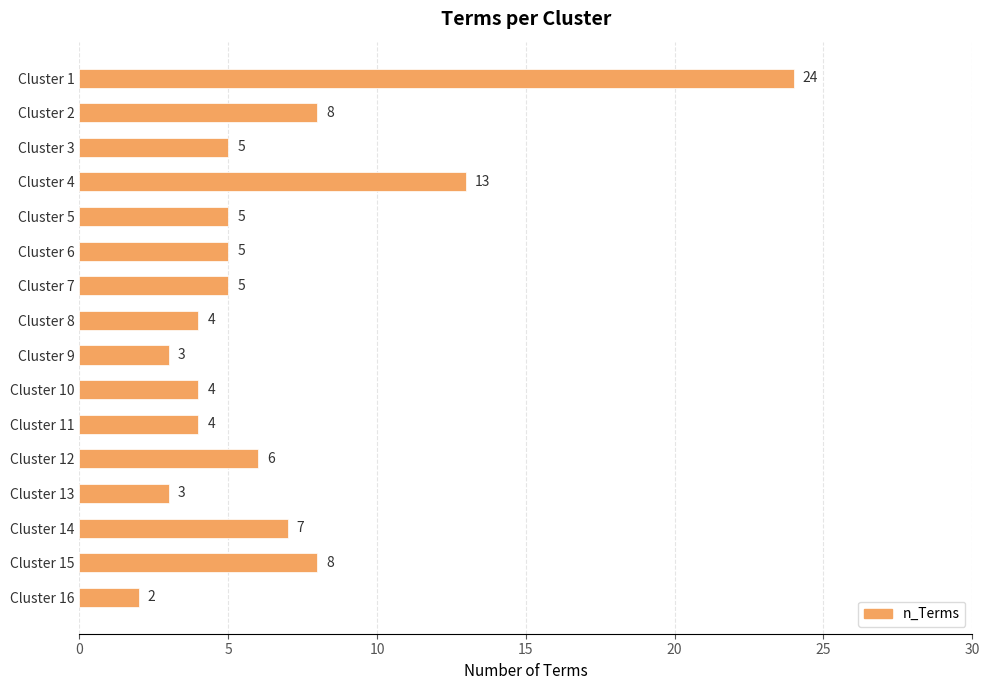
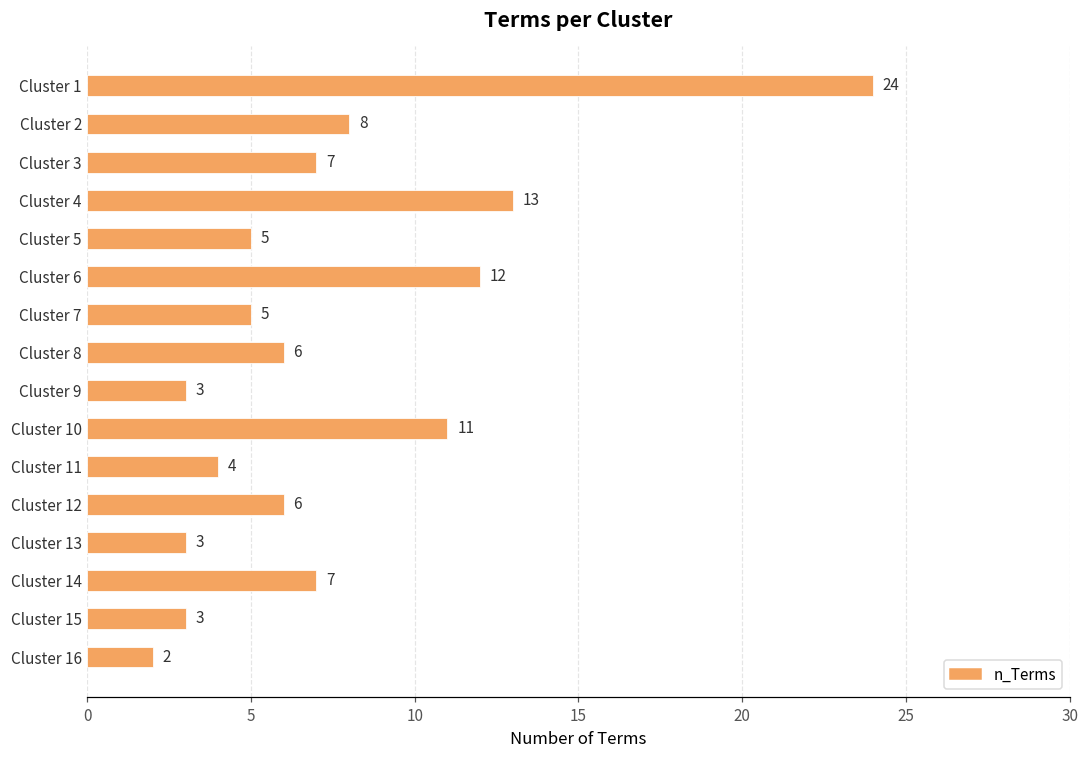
  {
    "Cluster 1": 24,
    "Cluster 2": 8,
-   "Cluster 3": 5,
+   "Cluster 3": 7,
    "Cluster 4": 13,
    "Cluster 5": 5,
-   "Cluster 6": 5,
+   "Cluster 6": 12,
    "Cluster 7": 5,
-   "Cluster 8": 4,
+   "Cluster 8": 6,
    "Cluster 9": 3,
-   "Cluster 10": 4,
+   "Cluster 10": 11,
    "Cluster 11": 4,
    "Cluster 12": 6,
    "Cluster 13": 3,
    "Cluster 14": 7,
-   "Cluster 15": 8,
+   "Cluster 15": 3,
    "Cluster 16": 2
  }
